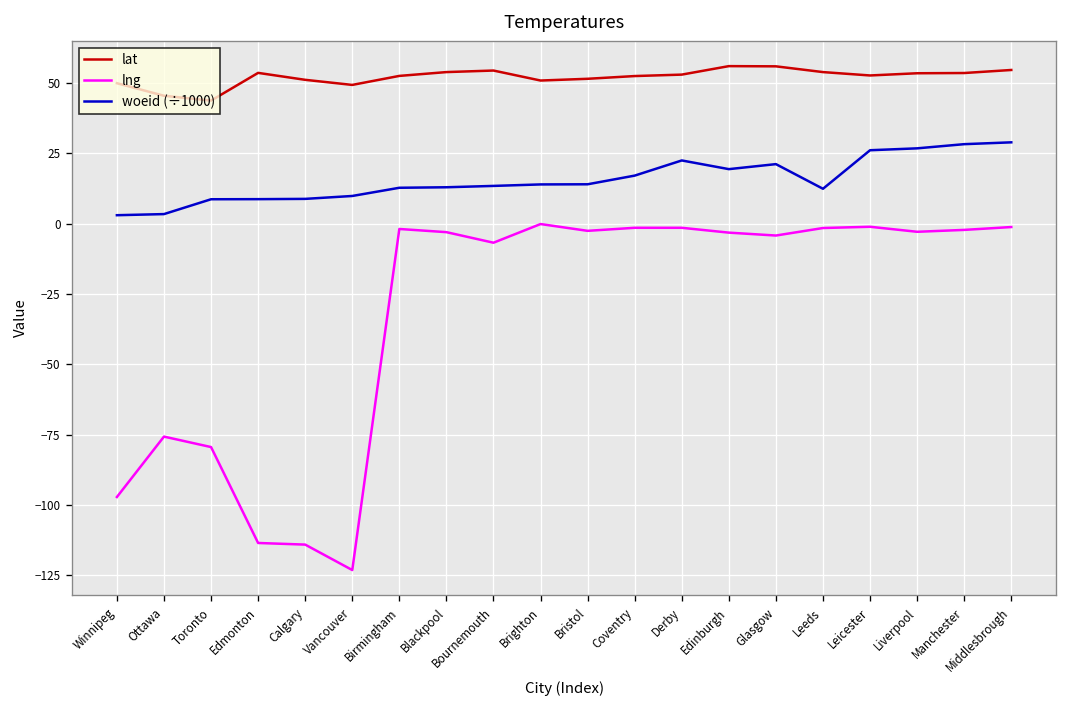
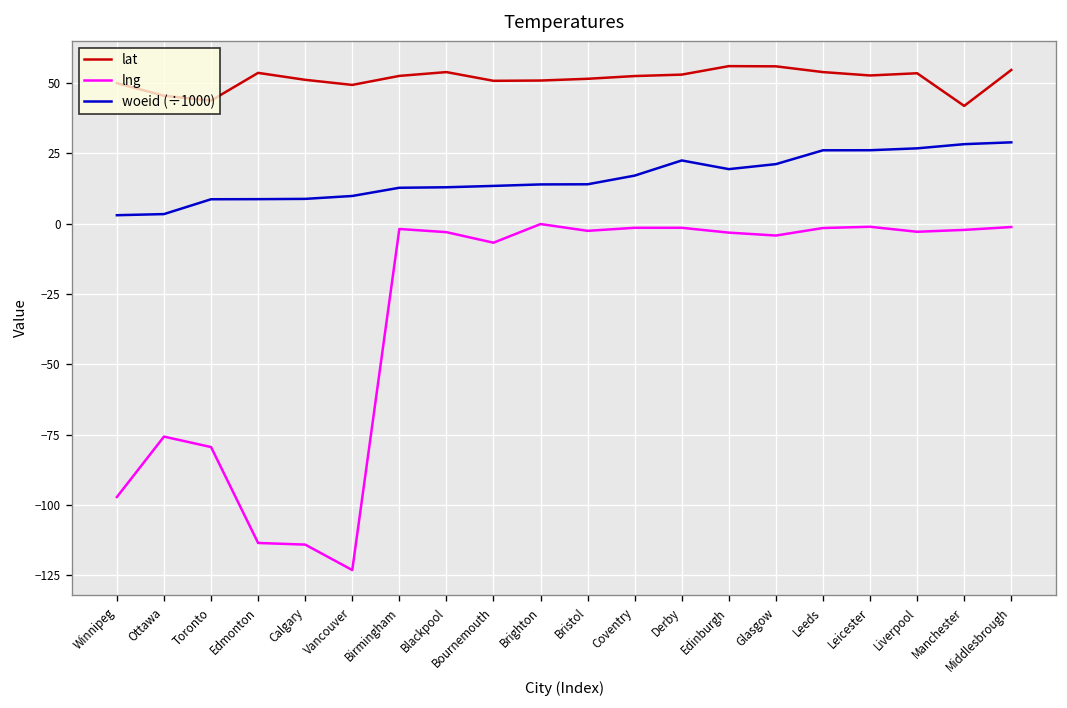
  {
    "lat": {
      "Edmonton": 54,
      "Calgary": 51,
      "Vancouver": 49,
      "Birmingham": 52,
      "Blackpool": 54,
-     "Bournemouth": 54,
+     "Bournemouth": 51,
      "Brighton": 51,
      "Bristol": 51,
      "Coventry": 52,
      "Derby": 53,
      "Edinburgh": 56,
      "Glasgow": 56,
      "Leeds": 54,
      "Leicester": 53,
      "Liverpool": 53,
-     "Manchester": 54,
+     "Manchester": 42,
      "Middlesbrough": 55
    },
    "lng": {
      "Winnipeg": -97,
      "Ottawa": -76,
      "Toronto": -79,
      "Edmonton": -114,
      "Calgary": -114,
      "Vancouver": -123,
      "Birmingham": -2,
      "Blackpool": -3,
      "Bournemouth": -7,
      "Brighton": 0,
      "Bristol": -3,
      "Coventry": -2,
      "Derby": -2,
      "Edinburgh": -3,
      "Glasgow": -4,
      "Leeds": -2,
      "Leicester": -1,
      "Liverpool": -3,
      "Manchester": -2,
      "Middlesbrough": -1
    },
    "woeid (÷1000)": {
      "Winnipeg": 3,
      "Ottawa": 3,
      "Toronto": 9,
      "Edmonton": 9,
      "Calgary": 9,
      "Vancouver": 10,
      "Birmingham": 13,
      "Blackpool": 13,
      "Bournemouth": 13,
      "Brighton": 14,
      "Bristol": 14,
      "Coventry": 17,
      "Derby": 22,
      "Edinburgh": 19,
      "Glasgow": 21,
-     "Leeds": 12,
+     "Leeds": 26,
      "Leicester": 26,
      "Liverpool": 27,
      "Manchester": 28,
      "Middlesbrough": 29
    }
  }
